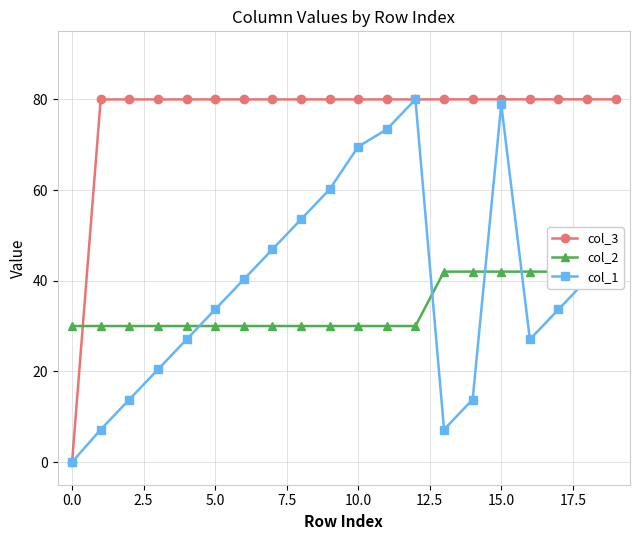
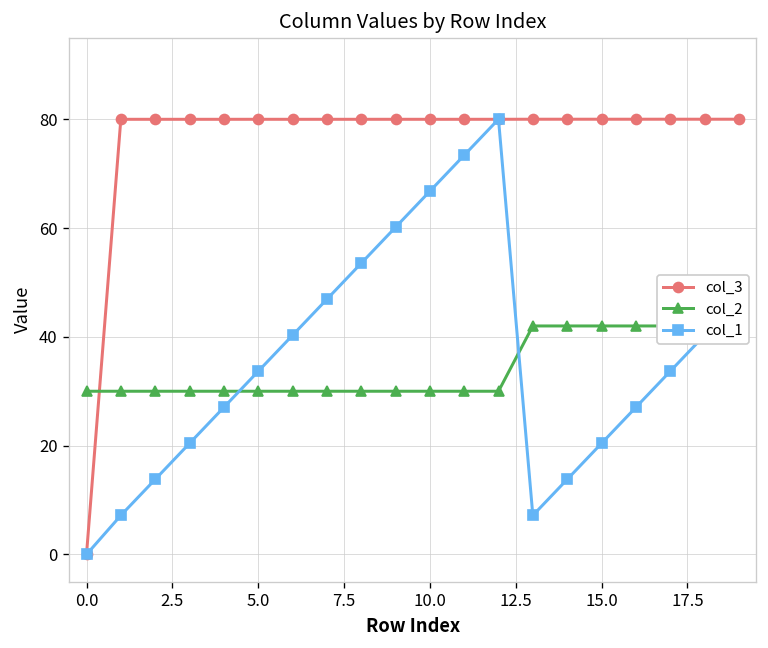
  {
    "col_3": {
      "5.0": 80,
      "10.0": 80,
      "15.0": 80
    },
    "col_2": {
      "0.0": 30,
      "5.0": 30,
      "10.0": 30,
      "15.0": 42
    },
    "col_1": {
      "5.0": 34,
-     "10.0": 70,
-     "15.0": 79
+     "10.0": 67,
+     "15.0": 20
    }
  }
